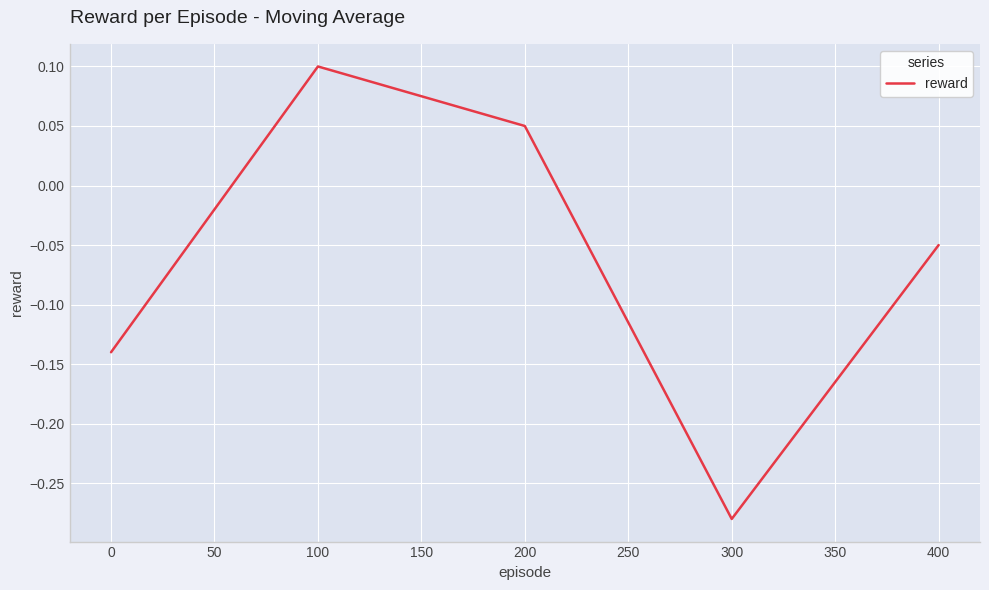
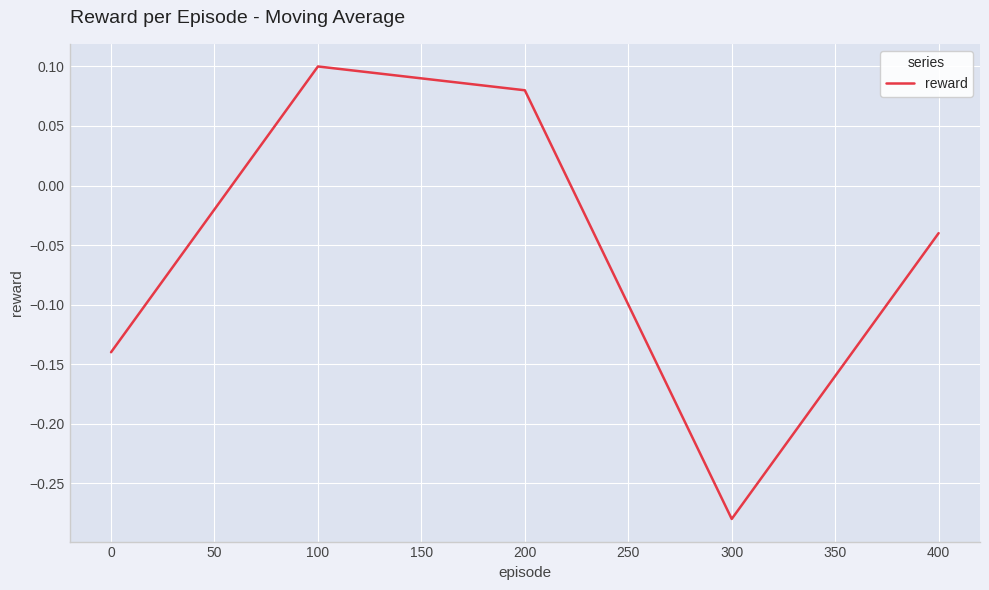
  {
    "0": -0.14,
    "100": 0.10,
-   "200": 0.05,
+   "200": 0.08,
    "300": -0.28,
-   "400": -0.05
+   "400": -0.04
  }
